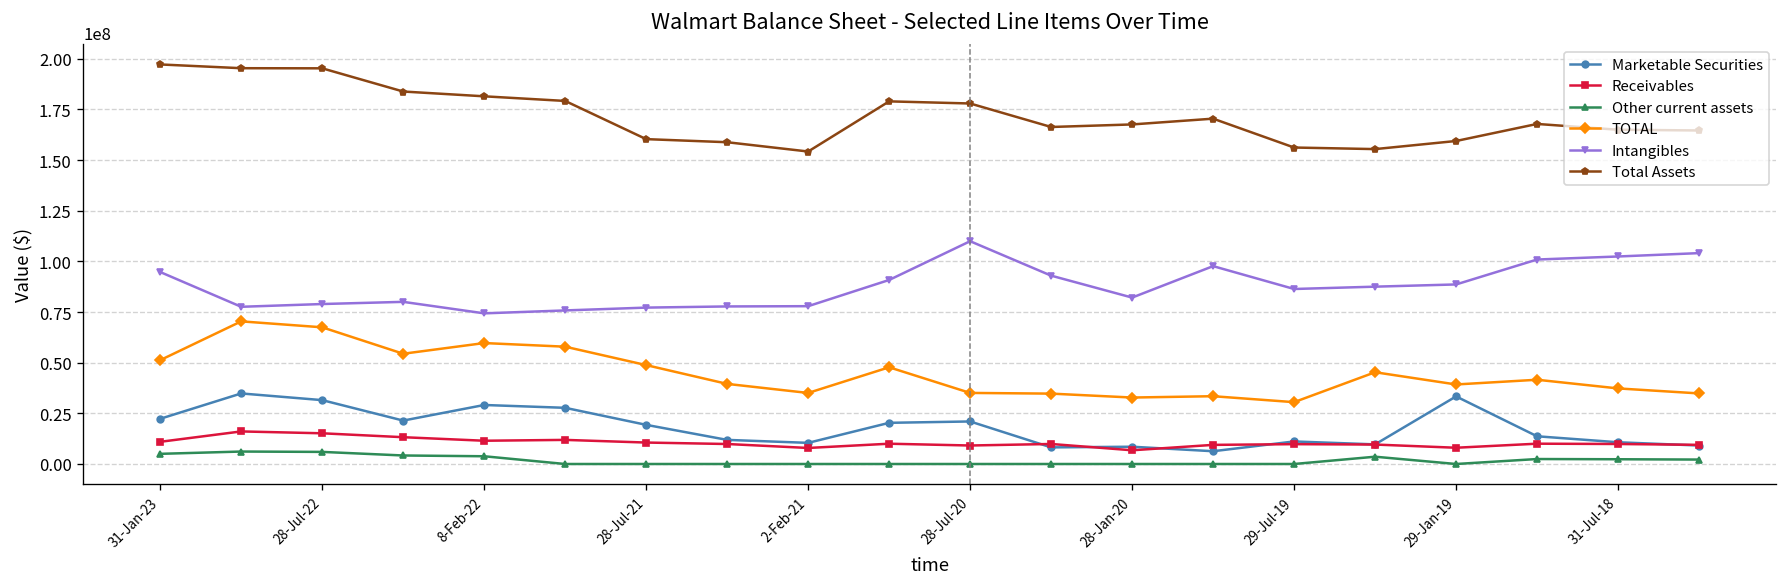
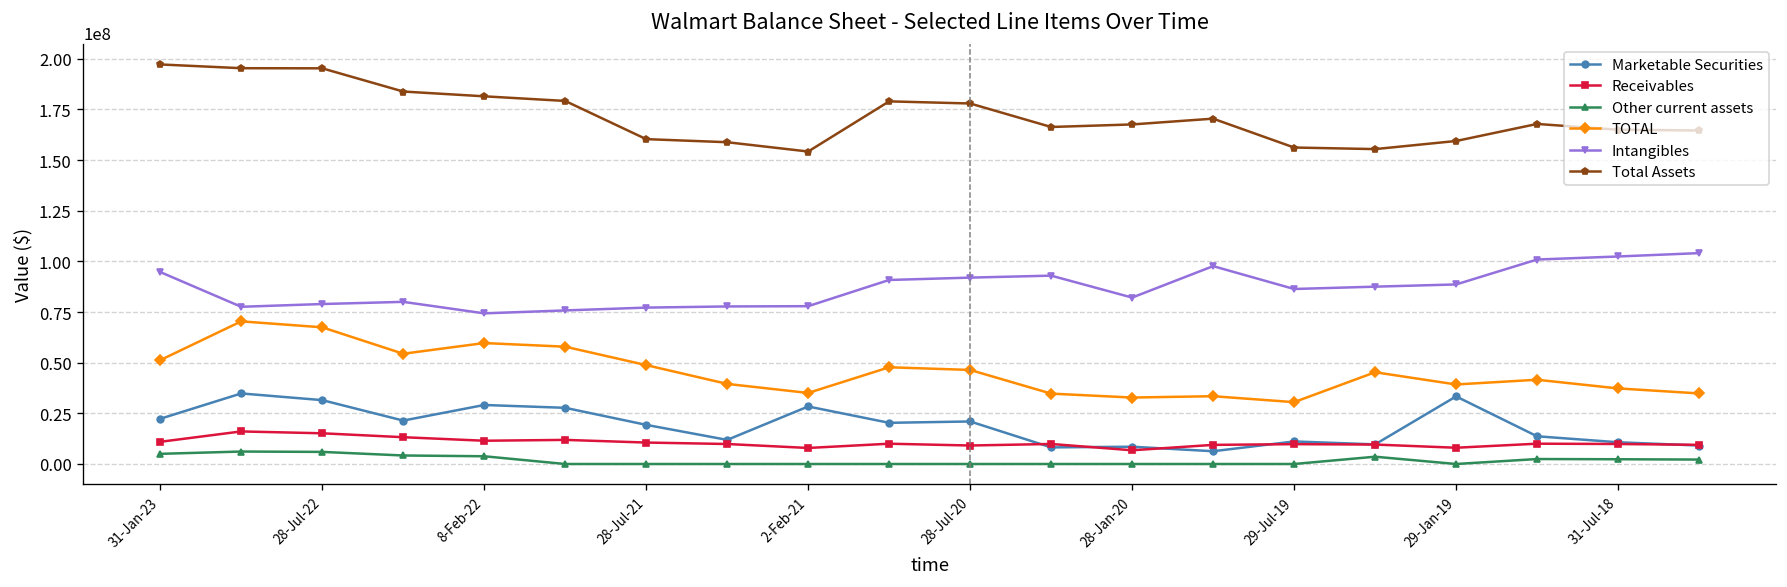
  {
    "Marketable Securities": {
      "31-Jan-23": 22000000,
      "28-Jul-22": 32000000,
      "8-Feb-22": 29000000,
      "28-Jul-21": 19000000,
-     "2-Feb-21": 10000000,
+     "2-Feb-21": 28000000,
      "28-Jul-20": 21000000,
      "28-Jan-20": 9000000,
      "29-Jan-19": 33000000
    },
    "Receivables": {
      "31-Jan-23": 11000000,
      "28-Jul-22": 15000000,
      "8-Feb-22": 11000000,
      "28-Jul-21": 11000000,
      "2-Feb-21": 8000000,
      "28-Jul-20": 9000000,
      "28-Jan-20": 7000000,
      "29-Jan-19": 8000000
    },
    "Other current assets": {
      "31-Jan-23": 5000000,
      "28-Jul-22": 6000000,
      "8-Feb-22": 4000000,
      "28-Jul-21": 0,
      "2-Feb-21": 0,
      "28-Jul-20": 0,
      "28-Jan-20": 0,
      "29-Jul-19": 0,
      "29-Jan-19": 0,
      "31-Jul-18": 2000000
    },
    "TOTAL": {
      "31-Jan-23": 51000000,
      "28-Jul-22": 67000000,
      "8-Feb-22": 60000000,
      "28-Jul-21": 49000000,
      "2-Feb-21": 35000000,
-     "28-Jul-20": 35000000,
+     "28-Jul-20": 46000000,
      "28-Jan-20": 33000000,
      "29-Jul-19": 31000000,
      "29-Jan-19": 39000000,
      "31-Jul-18": 37000000
    },
    "Intangibles": {
      "31-Jan-23": 95000000,
      "28-Jul-22": 79000000,
      "8-Feb-22": 74000000,
      "28-Jul-21": 77000000,
      "2-Feb-21": 78000000,
-     "28-Jul-20": 110000000,
+     "28-Jul-20": 92000000,
      "28-Jan-20": 82000000,
      "29-Jul-19": 86000000,
      "29-Jan-19": 89000000,
      "31-Jul-18": 102000000
    },
    "Total Assets": {
      "31-Jan-23": 197000000,
      "28-Jul-22": 195000000,
      "8-Feb-22": 181000000,
      "28-Jul-21": 160000000,
      "2-Feb-21": 154000000,
      "28-Jul-20": 178000000,
      "28-Jan-20": 168000000,
      "29-Jul-19": 156000000,
      "29-Jan-19": 159000000
    }
  }
